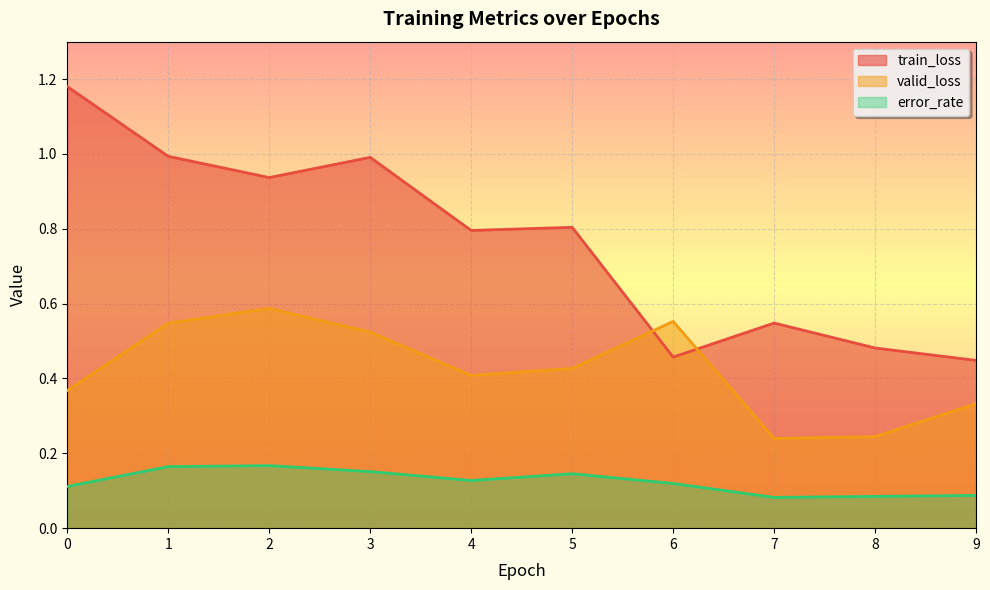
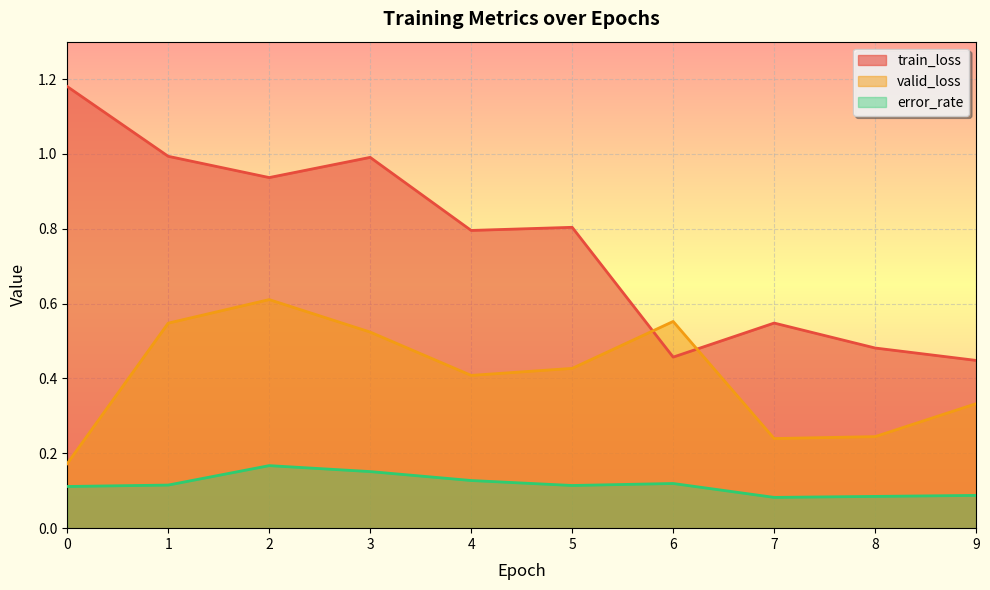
  {
    "train_loss": {
      "0": 1.18,
      "1": 0.99,
      "2": 0.94,
      "3": 0.99,
      "4": 0.80,
      "5": 0.80,
      "6": 0.46,
      "7": 0.55,
      "8": 0.48,
      "9": 0.45
    },
    "valid_loss": {
-     "0": 0.37,
+     "0": 0.17,
      "1": 0.55,
-     "2": 0.59,
+     "2": 0.61,
      "3": 0.52,
      "4": 0.41,
      "5": 0.43,
      "6": 0.55,
      "7": 0.24,
      "8": 0.24,
      "9": 0.33
    },
    "error_rate": {
      "0": 0.11,
-     "1": 0.16,
+     "1": 0.12,
      "2": 0.17,
      "3": 0.15,
      "4": 0.13,
-     "5": 0.15,
+     "5": 0.11,
      "6": 0.12,
      "7": 0.08,
      "8": 0.08,
      "9": 0.09
    }
  }
